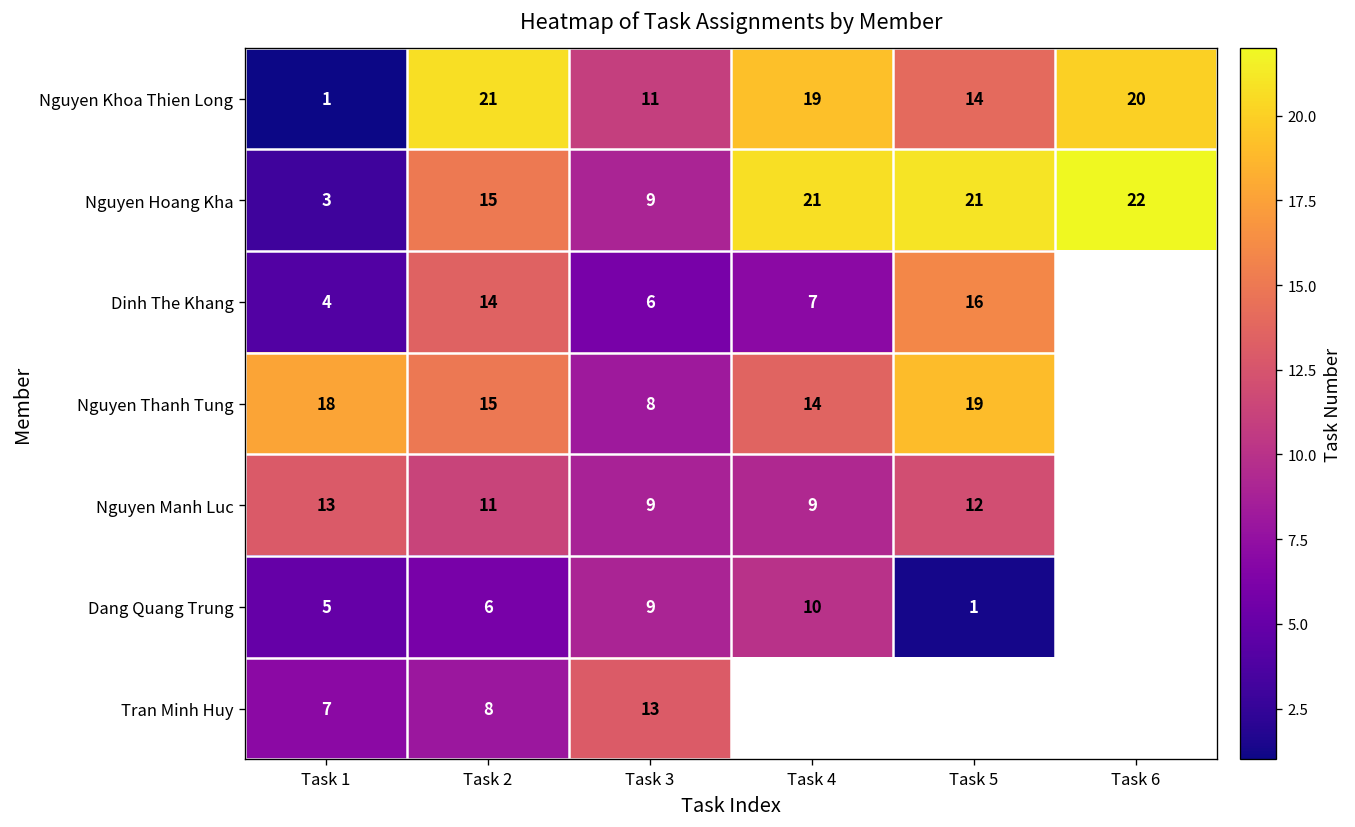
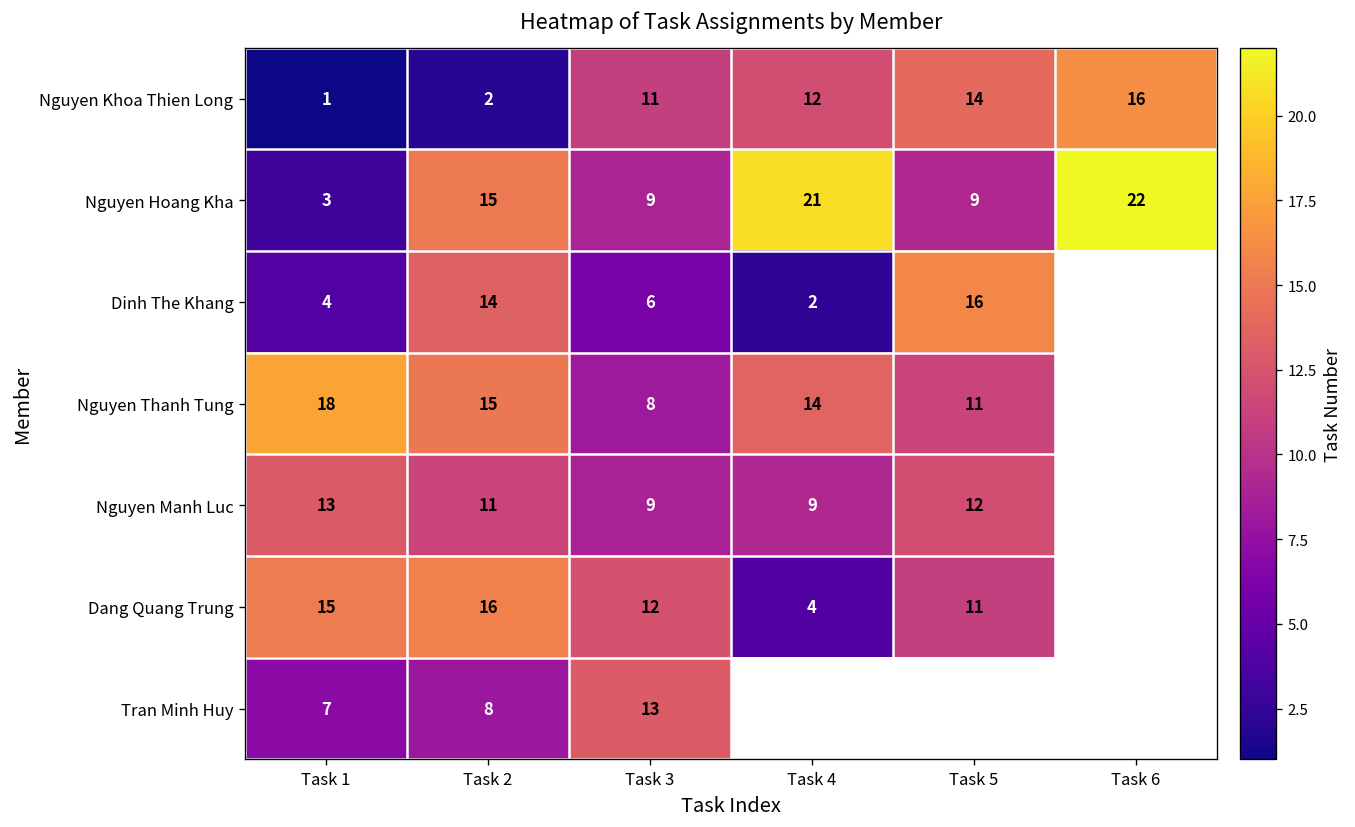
  {
    "Nguyen Khoa Thien Long": {
      "Task 1": 1,
-     "Task 2": 21,
+     "Task 2": 2,
      "Task 3": 11,
-     "Task 4": 19,
+     "Task 4": 12,
      "Task 5": 14,
-     "Task 6": 20
+     "Task 6": 16
    },
    "Nguyen Hoang Kha": {
      "Task 1": 3,
      "Task 2": 15,
      "Task 3": 9,
      "Task 4": 21,
-     "Task 5": 21,
+     "Task 5": 9,
      "Task 6": 22
    },
    "Dinh The Khang": {
      "Task 1": 4,
      "Task 2": 14,
      "Task 3": 6,
-     "Task 4": 7,
+     "Task 4": 2,
      "Task 5": 16
    },
    "Nguyen Thanh Tung": {
      "Task 1": 18,
      "Task 2": 15,
      "Task 3": 8,
      "Task 4": 14,
-     "Task 5": 19
+     "Task 5": 11
    },
    "Nguyen Manh Luc": {
      "Task 1": 13,
      "Task 2": 11,
      "Task 3": 9,
      "Task 4": 9,
      "Task 5": 12
    },
    "Dang Quang Trung": {
-     "Task 1": 5,
-     "Task 2": 6,
-     "Task 3": 9,
-     "Task 4": 10,
-     "Task 5": 1
+     "Task 1": 15,
+     "Task 2": 16,
+     "Task 3": 12,
+     "Task 4": 4,
+     "Task 5": 11
    },
    "Tran Minh Huy": {
      "Task 1": 7,
      "Task 2": 8,
      "Task 3": 13
    }
  }
